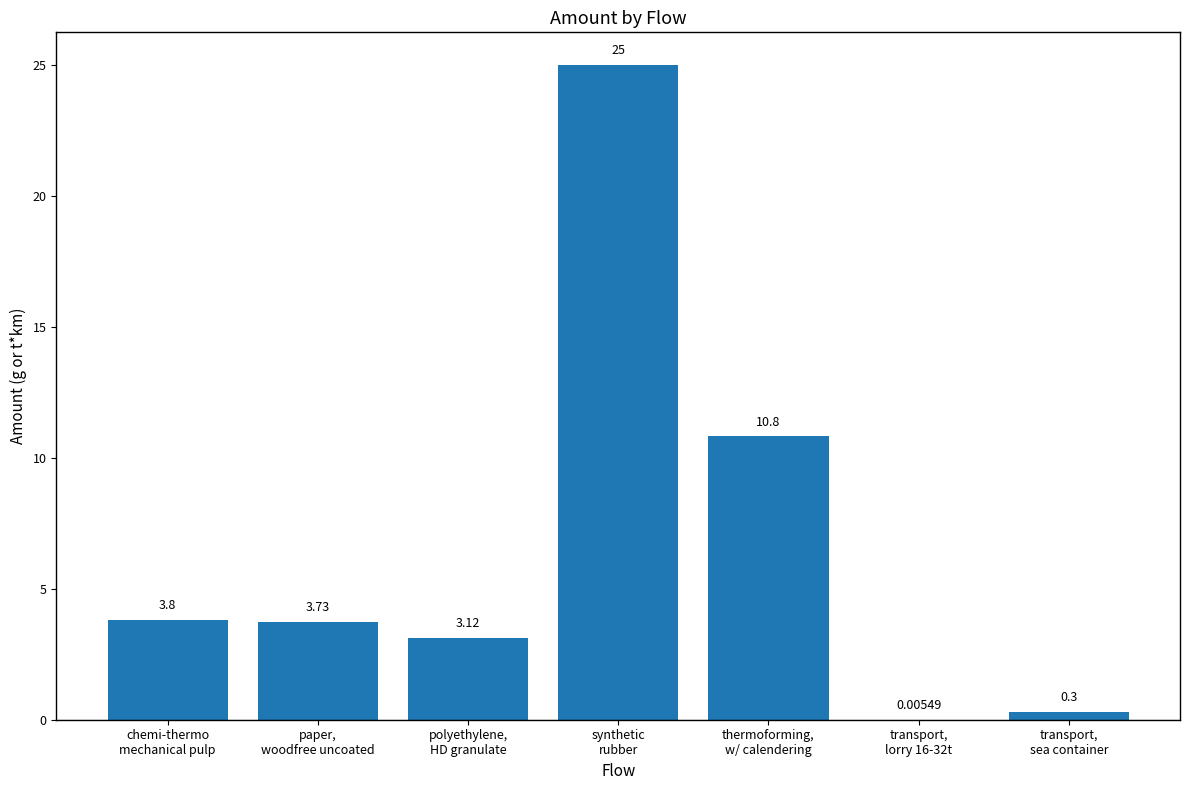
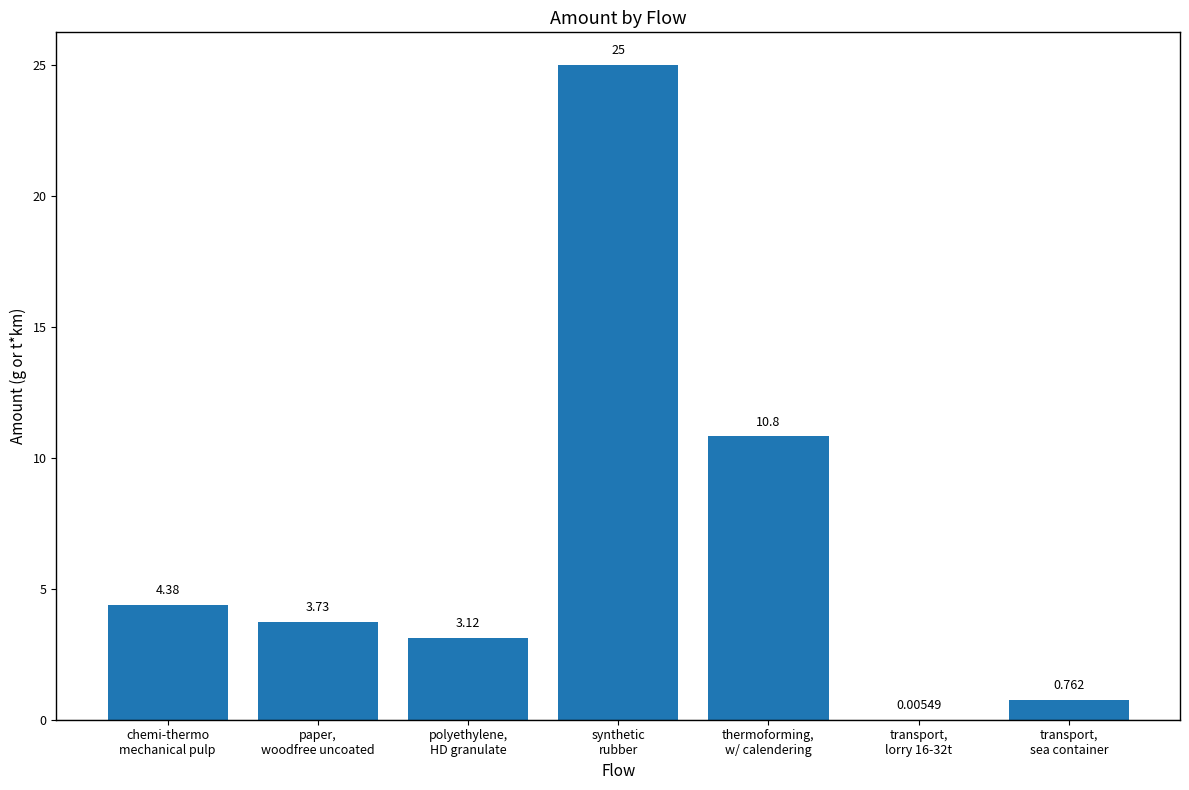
  {
-   "chemi-thermo mechanical pulp": 3.8,
+   "chemi-thermo mechanical pulp": 4.38,
    "paper, woodfree uncoated": 3.73,
    "polyethylene, HD granulate": 3.12,
    "synthetic rubber": 25,
    "thermoforming, w/ calendering": 10.8,
    "transport, lorry 16-32t": 0.00549,
-   "transport, sea container": 0.3
+   "transport, sea container": 0.762
  }
